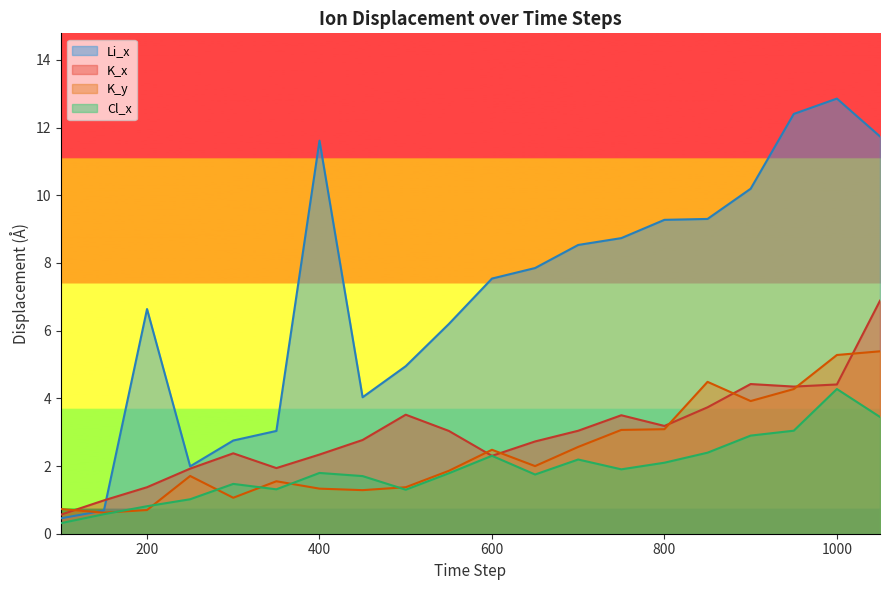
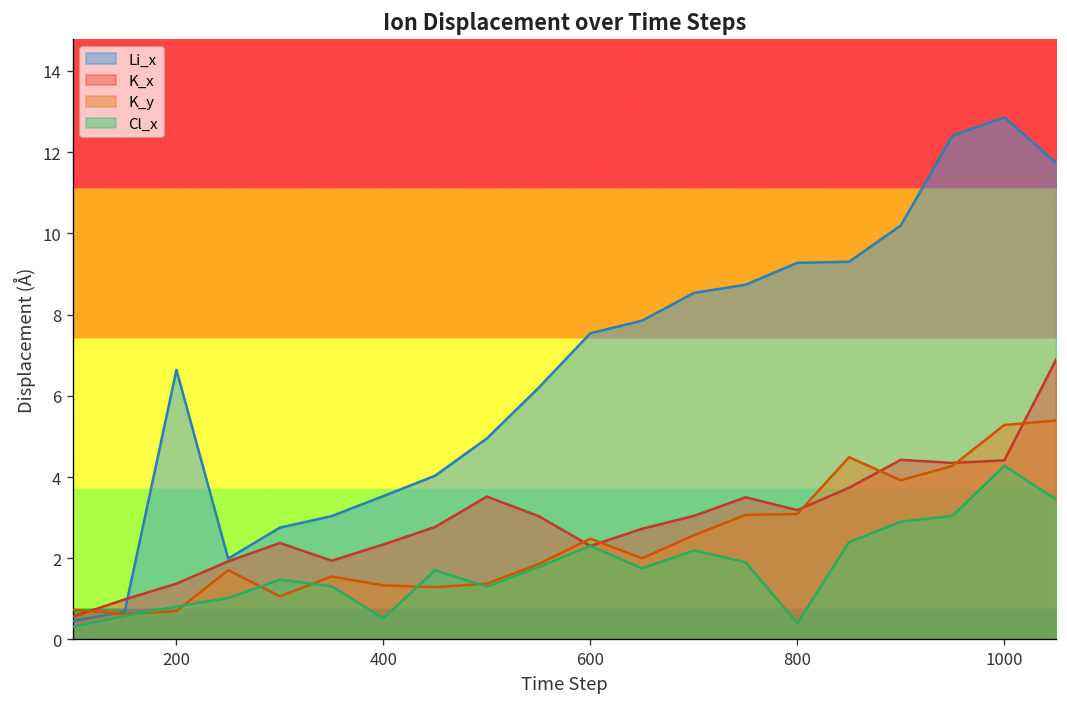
  {
    "Li_x": {
      "200": 6.6,
-     "400": 11.6,
+     "400": 3.5,
      "600": 7.5,
      "800": 9.3,
      "1000": 12.9
    },
    "Cl_x": {
      "200": 0.8,
-     "400": 1.8,
-     "800": 2.1,
+     "400": 0.5,
+     "800": 0.4,
      "1000": 4.3
    }
  }
